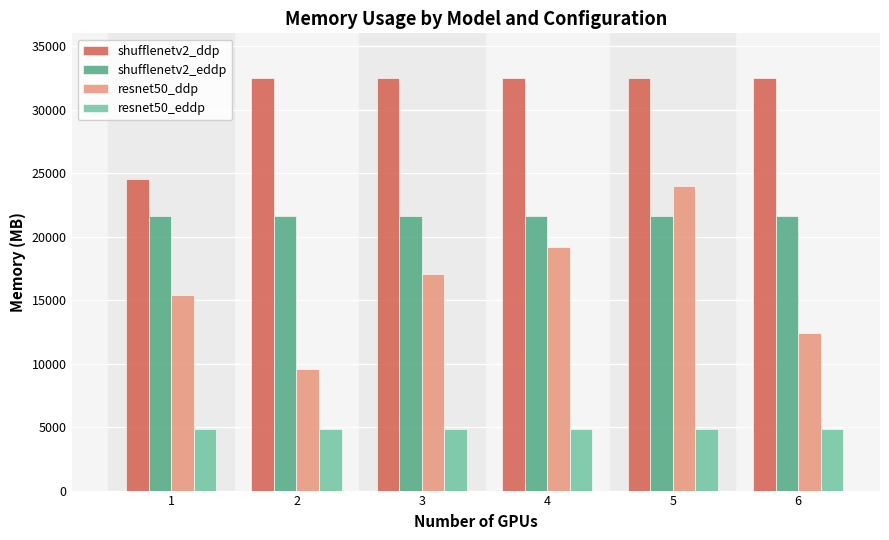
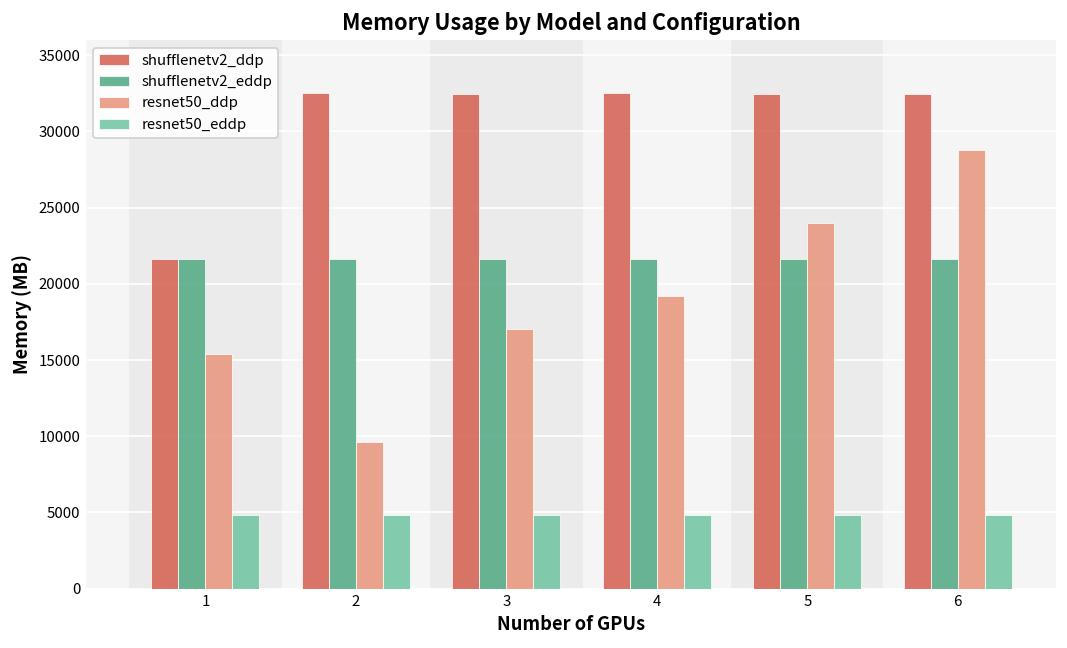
  {
    "shufflenetv2_ddp": {
-     "1": 24500,
+     "1": 21600,
      "2": 32500,
      "3": 32500,
      "4": 32500,
      "5": 32500,
      "6": 32500
    },
    "resnet50_ddp": {
      "1": 15400,
      "2": 9600,
      "3": 17100,
      "4": 19200,
      "5": 24000,
-     "6": 12400
+     "6": 28800
    }
  }
